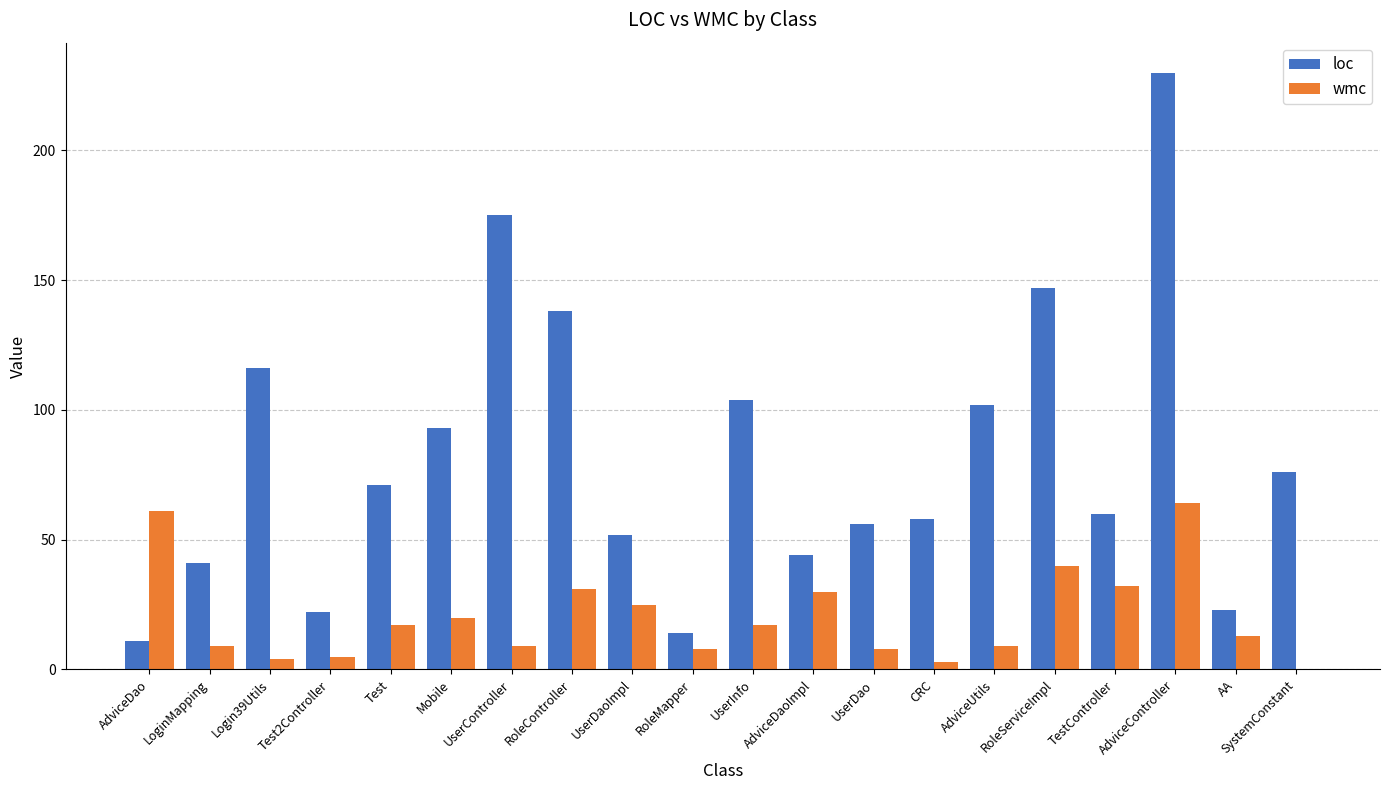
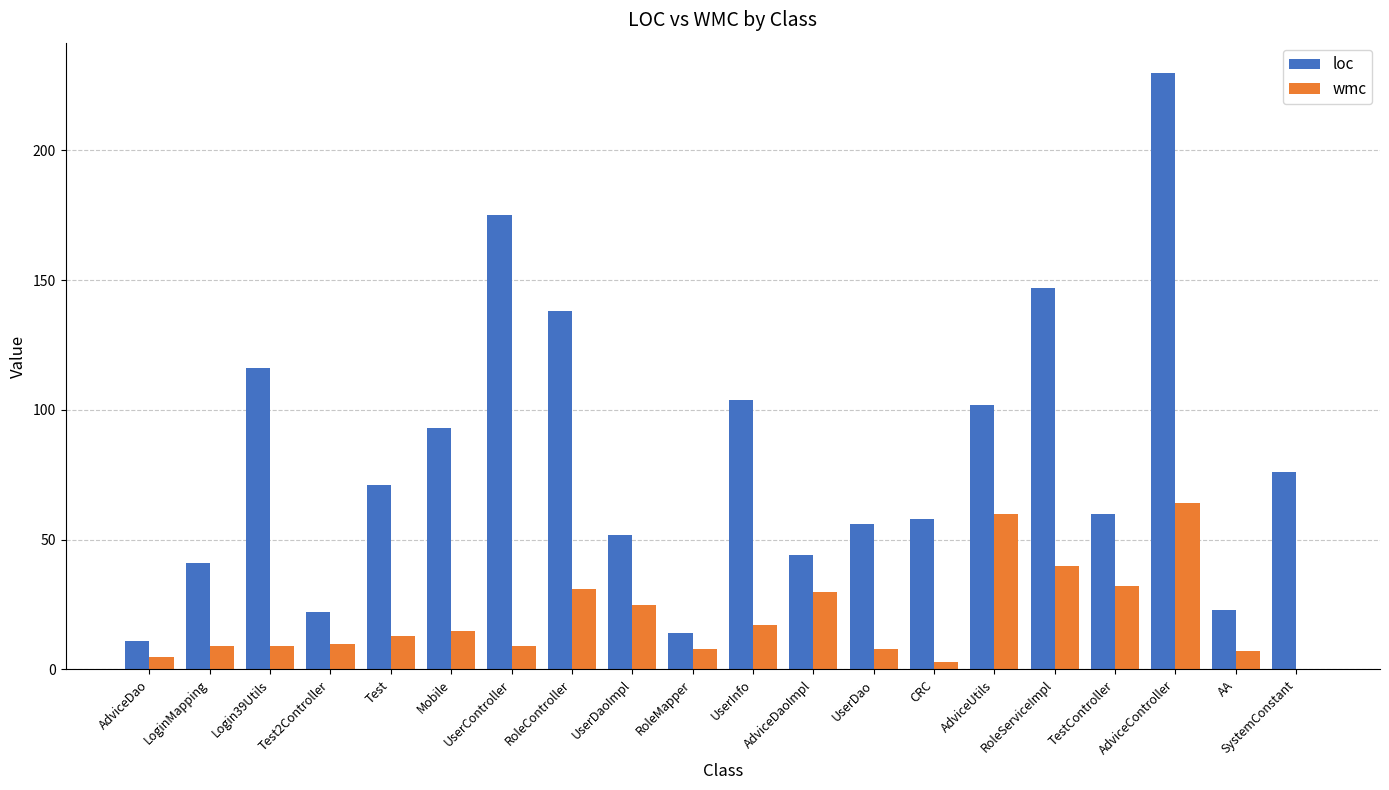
  {
    "loc": {
      "AdviceDao": 11,
      "LoginMapping": 41,
      "Login39Utils": 116,
      "Test2Controller": 22,
      "Test": 71,
      "Mobile": 93,
      "UserController": 175,
      "RoleController": 138,
      "UserDaoImpl": 52,
      "RoleMapper": 14,
      "UserInfo": 104,
      "AdviceDaoImpl": 44,
      "UserDao": 56,
      "CRC": 58,
      "AdviceUtils": 102,
      "RoleServiceImpl": 147,
      "TestController": 60,
      "AdviceController": 230,
      "AA": 23,
      "SystemConstant": 76
    },
    "wmc": {
-     "AdviceDao": 61,
+     "AdviceDao": 5,
      "LoginMapping": 9,
-     "Login39Utils": 4,
-     "Test2Controller": 5,
-     "Test": 17,
-     "Mobile": 20,
+     "Login39Utils": 9,
+     "Test2Controller": 10,
+     "Test": 13,
+     "Mobile": 15,
      "UserController": 9,
      "RoleController": 31,
      "UserDaoImpl": 25,
      "RoleMapper": 8,
      "UserInfo": 17,
      "AdviceDaoImpl": 30,
      "UserDao": 8,
      "CRC": 3,
-     "AdviceUtils": 9,
+     "AdviceUtils": 60,
      "RoleServiceImpl": 40,
      "TestController": 32,
      "AdviceController": 64,
-     "AA": 13,
+     "AA": 7,
      "SystemConstant": 0
    }
  }
